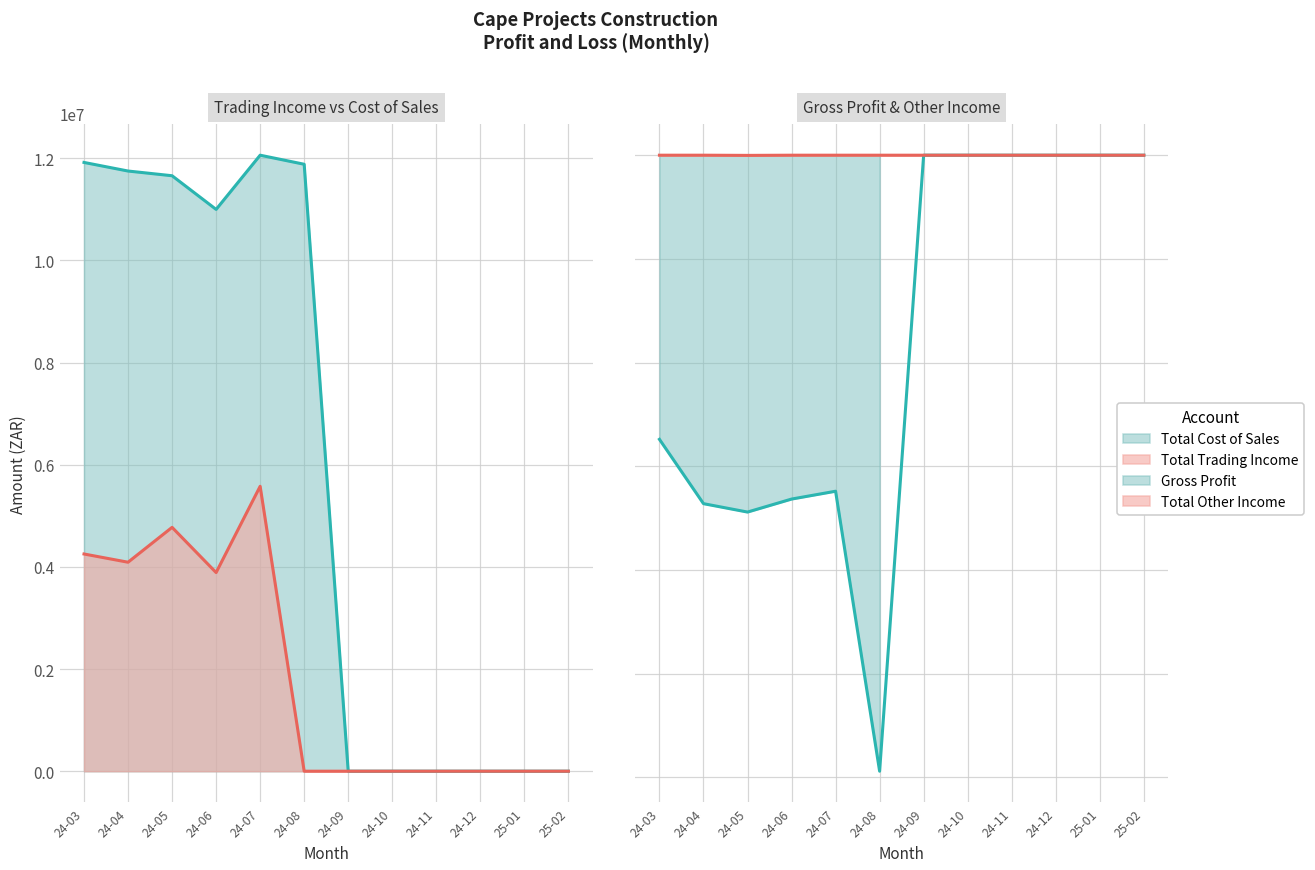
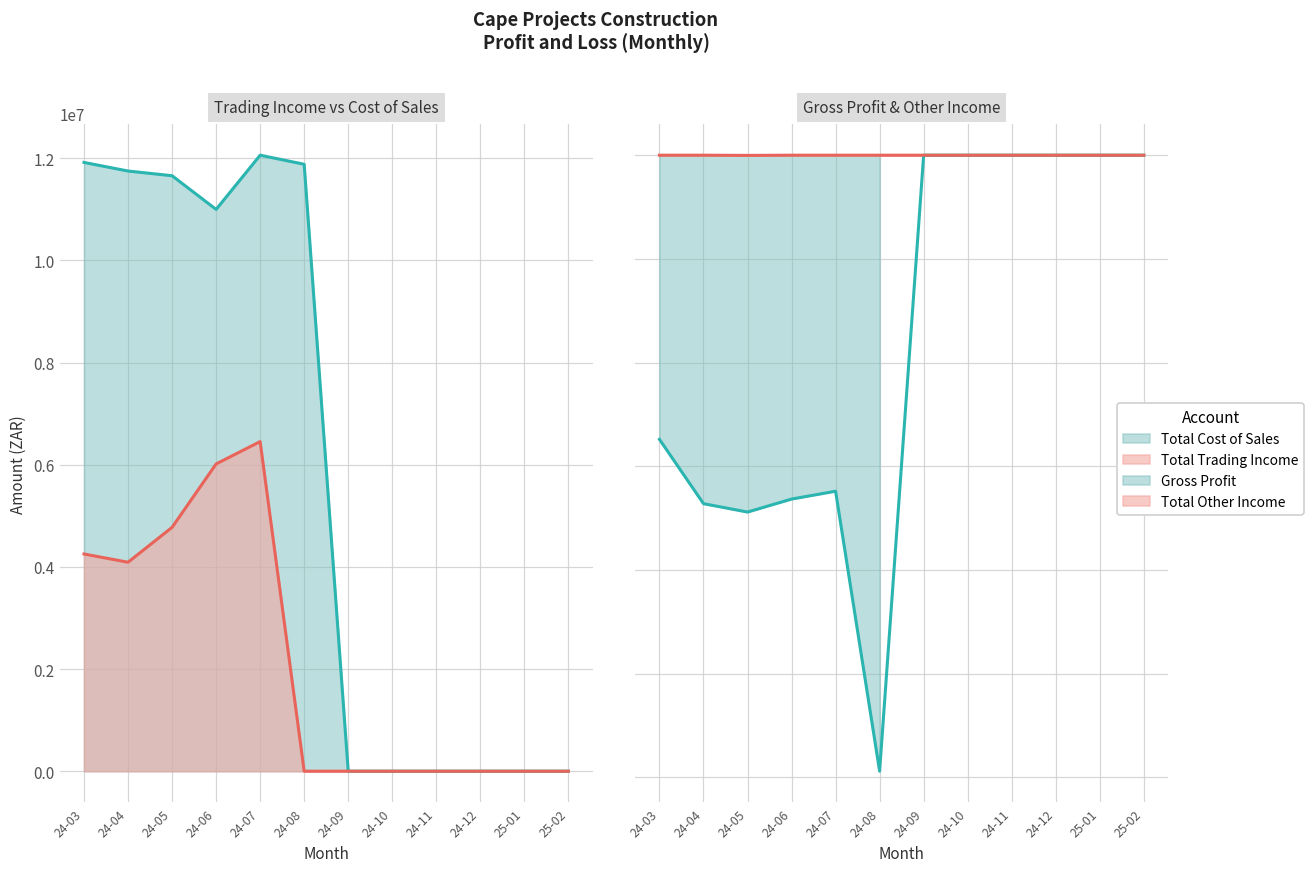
  {
    "Trading Income vs Cost of Sales": {
      "Total Cost of Sales": {
        "24-03": 11900000,
        "24-04": 11800000,
        "24-05": 11700000,
        "24-06": 11000000,
        "24-07": 12100000,
        "24-08": 11900000
      },
      "Total Trading Income": {
        "24-03": 4300000,
        "24-04": 4100000,
        "24-05": 4800000,
-       "24-06": 3900000,
-       "24-07": 5600000,
+       "24-06": 6000000,
+       "24-07": 6500000,
        "24-08": 0
      }
    }
  }
